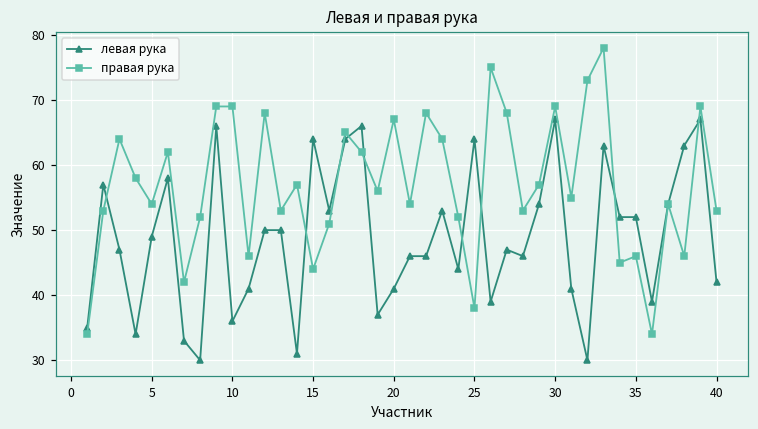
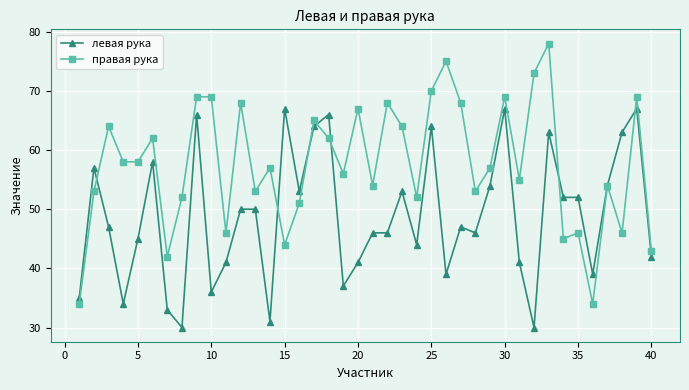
  {
    "левая рука": {
-     "5": 49,
+     "5": 45,
      "10": 36,
-     "15": 64,
+     "15": 67,
      "20": 41,
      "25": 64,
      "30": 67,
      "35": 52,
      "40": 42
    },
    "правая рука": {
-     "5": 54,
+     "5": 58,
      "10": 69,
      "15": 44,
      "20": 67,
-     "25": 38,
+     "25": 70,
      "30": 69,
      "35": 46,
-     "40": 53
+     "40": 43
    }
  }
